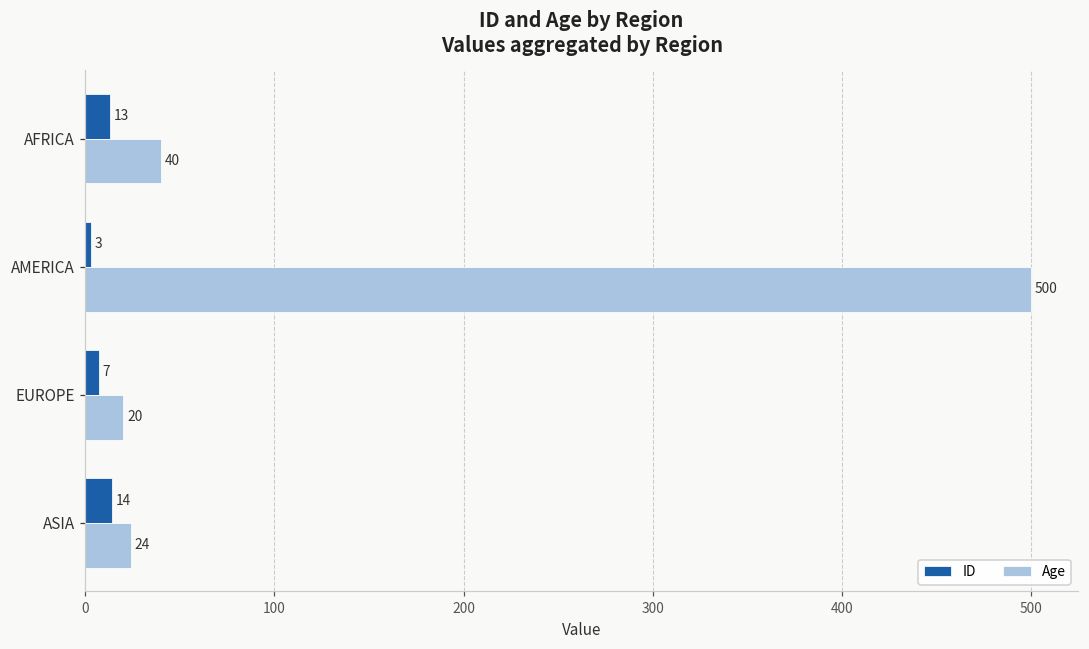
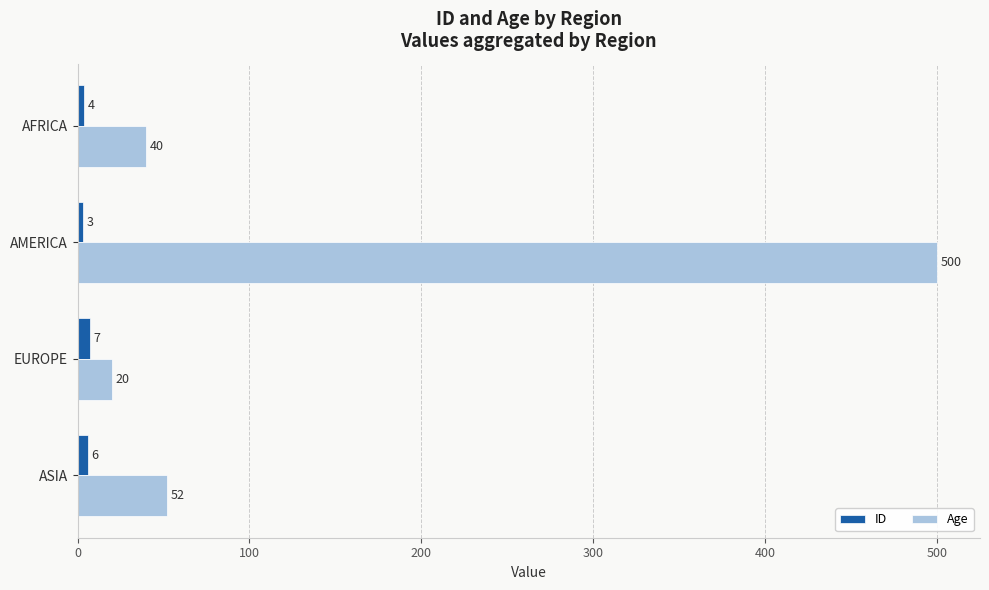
  {
    "ID": {
-     "AFRICA": 13,
+     "AFRICA": 4,
      "AMERICA": 3,
      "EUROPE": 7,
-     "ASIA": 14
+     "ASIA": 6
    },
    "Age": {
      "AFRICA": 40,
      "AMERICA": 500,
      "EUROPE": 20,
-     "ASIA": 24
+     "ASIA": 52
    }
  }
